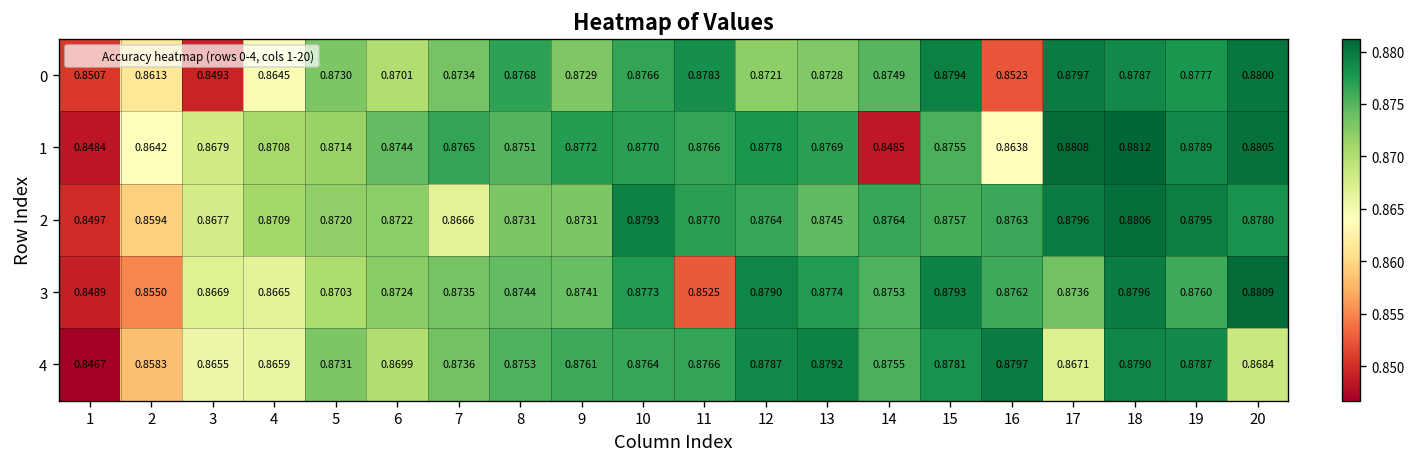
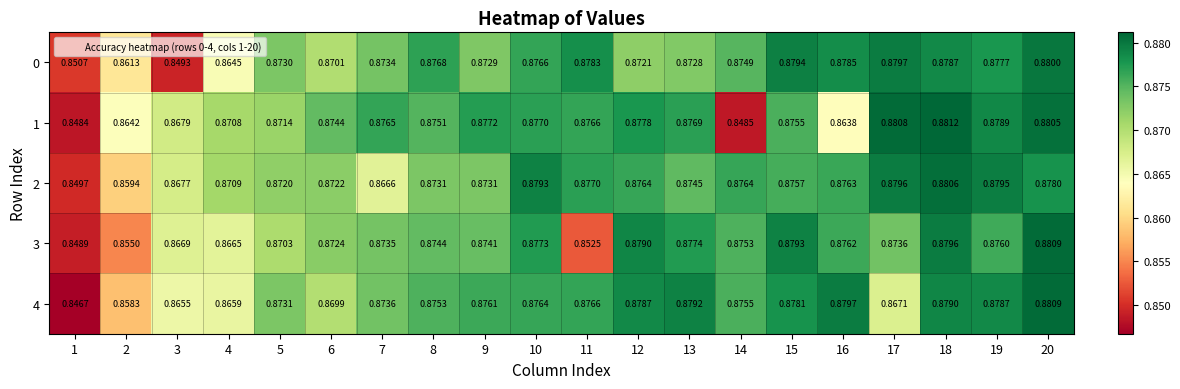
  {
    "0": {
      "1": 0.8507,
      "2": 0.8613,
      "3": 0.8493,
      "4": 0.8645,
      "5": 0.8730,
      "6": 0.8701,
      "7": 0.8734,
      "8": 0.8768,
      "9": 0.8729,
      "10": 0.8766,
      "11": 0.8783,
      "12": 0.8721,
      "13": 0.8728,
      "14": 0.8749,
      "15": 0.8794,
-     "16": 0.8523,
+     "16": 0.8785,
      "17": 0.8797,
      "18": 0.8787,
      "19": 0.8777,
      "20": 0.8800
    },
    "1": {
      "1": 0.8484,
      "2": 0.8642,
      "3": 0.8679,
      "4": 0.8708,
      "5": 0.8714,
      "6": 0.8744,
      "7": 0.8765,
      "8": 0.8751,
      "9": 0.8772,
      "10": 0.8770,
      "11": 0.8766,
      "12": 0.8778,
      "13": 0.8769,
      "14": 0.8485,
      "15": 0.8755,
      "16": 0.8638,
      "17": 0.8808,
      "18": 0.8812,
      "19": 0.8789,
      "20": 0.8805
    },
    "2": {
      "1": 0.8497,
      "2": 0.8594,
      "3": 0.8677,
      "4": 0.8709,
      "5": 0.8720,
      "6": 0.8722,
      "7": 0.8666,
      "8": 0.8731,
      "9": 0.8731,
      "10": 0.8793,
      "11": 0.8770,
      "12": 0.8764,
      "13": 0.8745,
      "14": 0.8764,
      "15": 0.8757,
      "16": 0.8763,
      "17": 0.8796,
      "18": 0.8806,
      "19": 0.8795,
      "20": 0.8780
    },
    "3": {
      "1": 0.8489,
      "2": 0.8550,
      "3": 0.8669,
      "4": 0.8665,
      "5": 0.8703,
      "6": 0.8724,
      "7": 0.8735,
      "8": 0.8744,
      "9": 0.8741,
      "10": 0.8773,
      "11": 0.8525,
      "12": 0.8790,
      "13": 0.8774,
      "14": 0.8753,
      "15": 0.8793,
      "16": 0.8762,
      "17": 0.8736,
      "18": 0.8796,
      "19": 0.8760,
      "20": 0.8809
    },
    "4": {
      "1": 0.8467,
      "2": 0.8583,
      "3": 0.8655,
      "4": 0.8659,
      "5": 0.8731,
      "6": 0.8699,
      "7": 0.8736,
      "8": 0.8753,
      "9": 0.8761,
      "10": 0.8764,
      "11": 0.8766,
      "12": 0.8787,
      "13": 0.8792,
      "14": 0.8755,
      "15": 0.8781,
      "16": 0.8797,
      "17": 0.8671,
      "18": 0.8790,
      "19": 0.8787,
-     "20": 0.8684
+     "20": 0.8809
    }
  }
